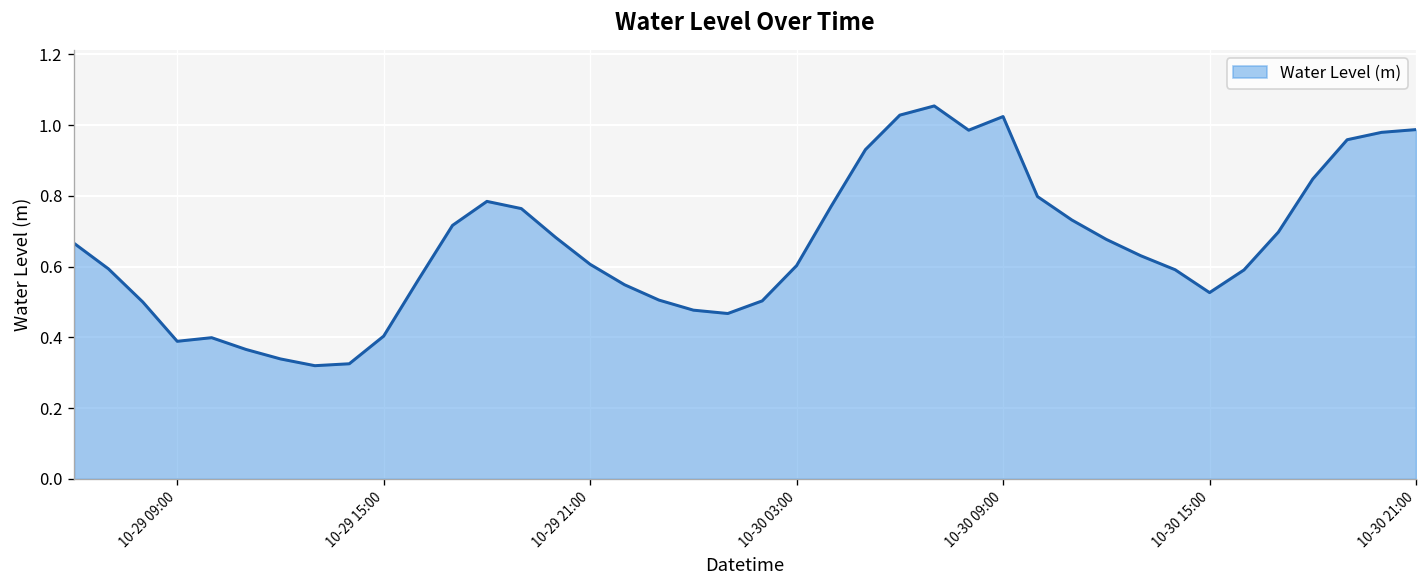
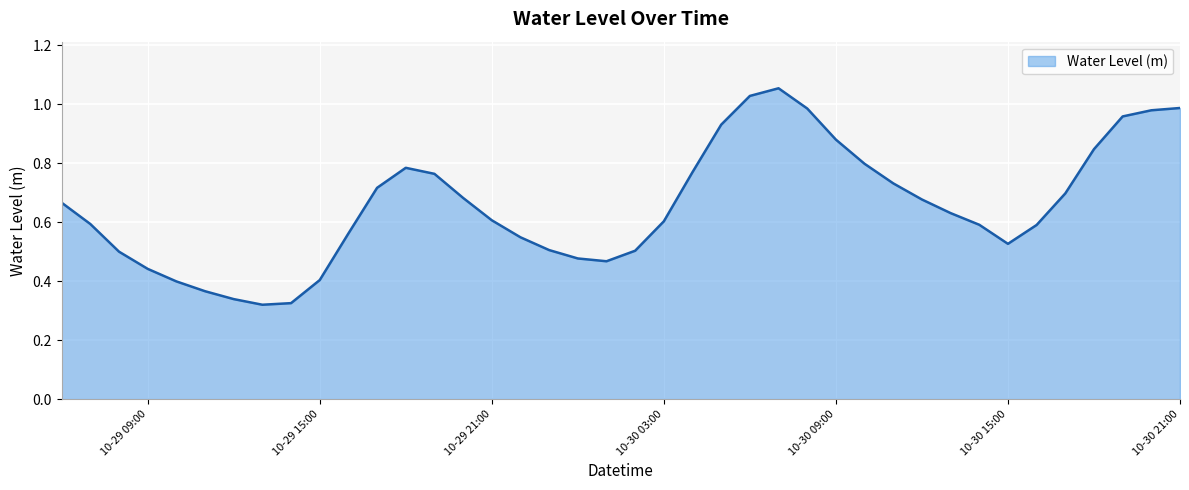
  {
-   "10-29 09:00": 0.39,
+   "10-29 09:00": 0.44,
    "10-29 15:00": 0.40,
    "10-29 21:00": 0.61,
    "10-30 03:00": 0.60,
-   "10-30 09:00": 1.02,
+   "10-30 09:00": 0.88,
    "10-30 15:00": 0.53,
    "10-30 21:00": 0.99
  }
